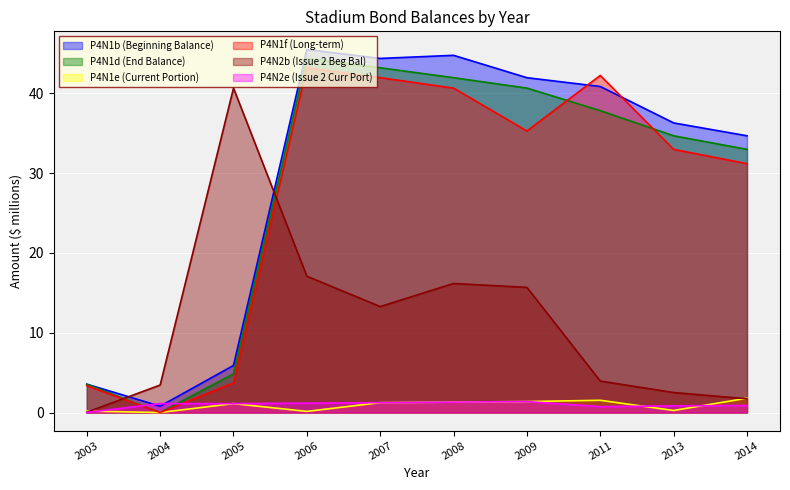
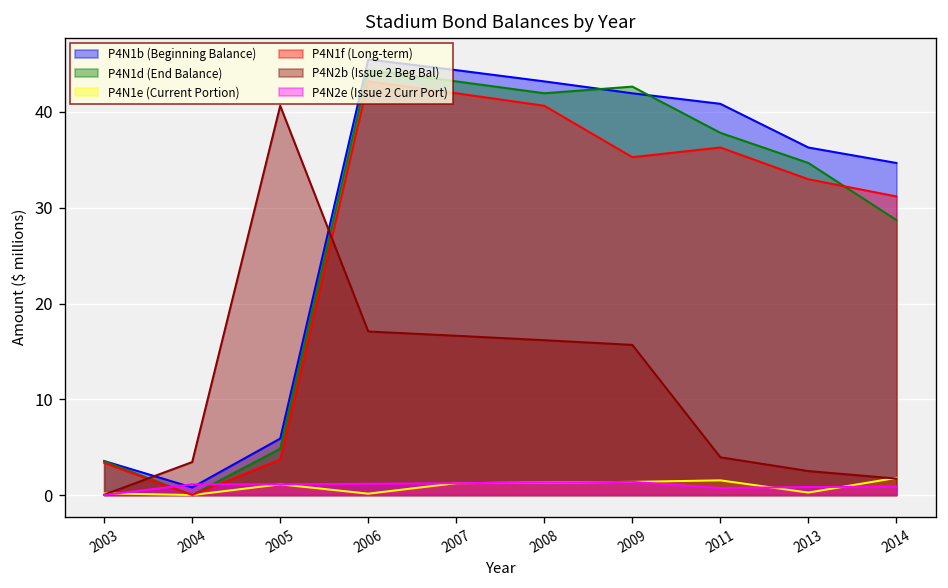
  {
    "P4N1b (Beginning Balance)": {
      "2004": 1,
      "2005": 6,
      "2007": 44,
-     "2008": 45,
+     "2008": 43,
      "2009": 42,
      "2011": 41,
      "2013": 36,
      "2014": 35
    },
    "P4N1d (End Balance)": {
      "2005": 5,
      "2007": 43,
      "2008": 42,
-     "2009": 41,
+     "2009": 43,
      "2011": 38,
      "2013": 35,
-     "2014": 33
+     "2014": 29
    },
    "P4N1e (Current Portion)": {
      "2006": 0,
      "2011": 2,
      "2013": 0
    },
    "P4N1f (Long-term)": {
      "2005": 4,
      "2007": 42,
      "2008": 41,
      "2009": 35,
-     "2011": 42,
+     "2011": 36,
      "2013": 33,
      "2014": 31
    },
    "P4N2b (Issue 2 Beg Bal)": {
      "2004": 3,
      "2005": 41,
      "2006": 17,
-     "2007": 13,
+     "2007": 17,
      "2008": 16,
      "2009": 16,
      "2011": 4,
      "2013": 3
    },
    "P4N2e (Issue 2 Curr Port)": {
      "2004": 1,
      "2006": 1,
      "2011": 1,
      "2013": 1,
      "2014": 1
    }
  }
